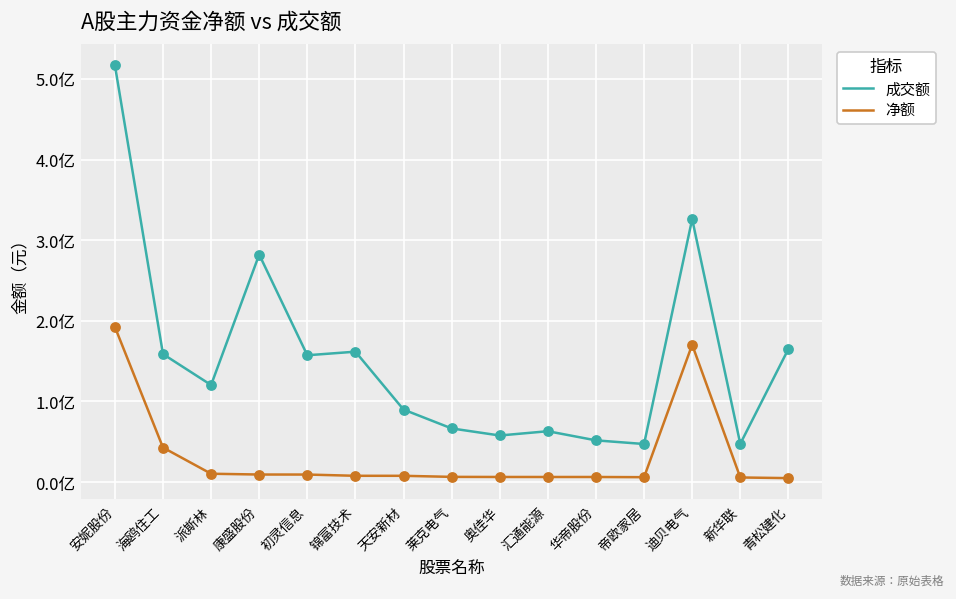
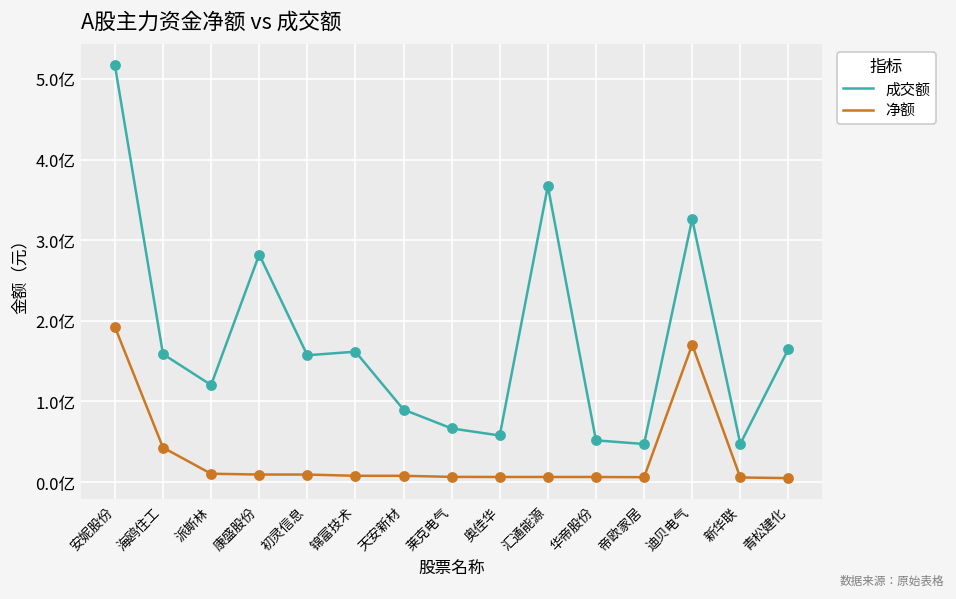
  {
    "成交额": {
      "安妮股份": "5.2亿",
      "海鸥住工": "1.6亿",
      "派斯林": "1.2亿",
      "康盛股份": "2.8亿",
      "初灵信息": "1.6亿",
      "锦富技术": "1.6亿",
      "天安新材": "0.9亿",
      "莱克电气": "0.7亿",
      "奥佳华": "0.6亿",
-     "汇通能源": "0.6亿",
+     "汇通能源": "3.7亿",
      "华帝股份": "0.5亿",
      "帝欧家居": "0.5亿",
      "迪贝电气": "3.3亿",
      "新华联": "0.5亿",
      "青松建化": "1.7亿"
    },
    "净额": {
      "安妮股份": "1.9亿",
      "海鸥住工": "0.4亿",
      "派斯林": "0.1亿",
      "康盛股份": "0.1亿",
      "初灵信息": "0.1亿",
      "锦富技术": "0.1亿",
      "天安新材": "0.1亿",
      "莱克电气": "0.1亿",
      "奥佳华": "0.1亿",
      "汇通能源": "0.1亿",
      "华帝股份": "0.1亿",
      "帝欧家居": "0.1亿",
      "迪贝电气": "1.7亿",
      "新华联": "0.1亿",
      "青松建化": "0.0亿"
    }
  }
